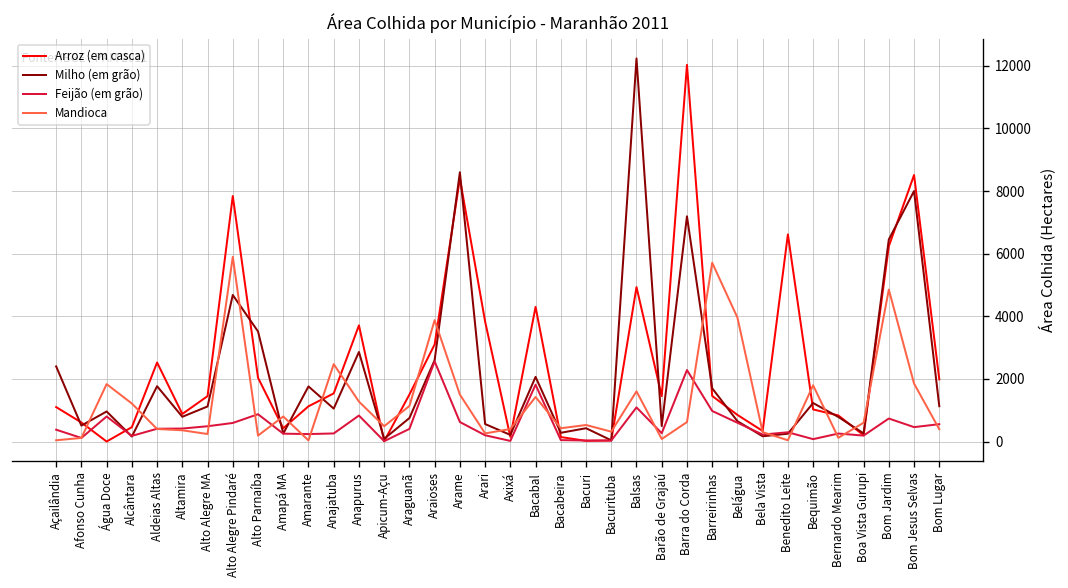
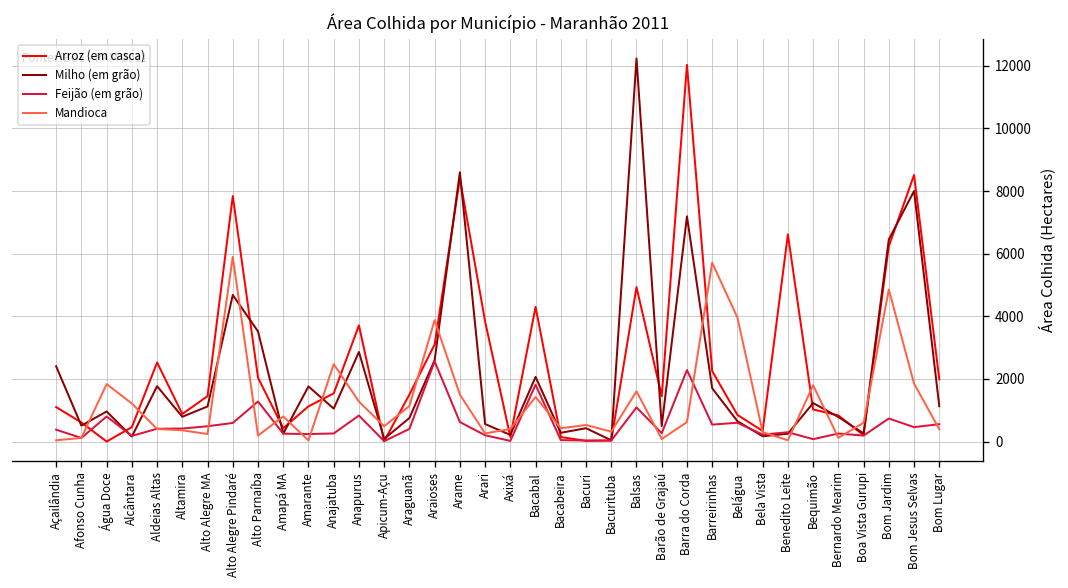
  {
    "Arroz (em casca)": {
      "Açailândia": 1100,
      "Afonso Cunha": 600,
      "Água Doce": 0,
      "Alcântara": 500,
      "Aldeias Altas": 2500,
      "Alto Alegre MA": 1500,
      "Alto Alegre Pindaré": 7800,
      "Alto Parnaíba": 2000,
      "Amapá MA": 400,
      "Amarante": 1100,
      "Anajatuba": 1500,
      "Anapurus": 3700,
      "Araguanã": 1500,
      "Araioses": 3100,
      "Arame": 8400,
      "Arari": 3800,
      "Bacabal": 4300,
      "Bacabeira": 100,
      "Balsas": 4900,
      "Barão de Grajaú": 1500,
      "Barra do Corda": 12000,
-     "Barreirinhas": 1500,
+     "Barreirinhas": 2300,
      "Belágua": 900,
      "Benedito Leite": 6600,
      "Bequimão": 1000,
      "Bom Jardim": 6200,
      "Bom Jesus Selvas": 8500,
      "Bom Lugar": 2000
    },
    "Milho (em grão)": {
      "Açailândia": 2400,
      "Afonso Cunha": 500,
      "Água Doce": 1000,
      "Aldeias Altas": 1800,
      "Alto Alegre MA": 1100,
      "Alto Alegre Pindaré": 4700,
      "Alto Parnaíba": 3500,
      "Amarante": 1800,
      "Anajatuba": 1100,
      "Anapurus": 2900,
      "Araguanã": 800,
      "Arame": 8600,
      "Arari": 600,
      "Bacabal": 2100,
      "Bacabeira": 300,
      "Bacuri": 400,
      "Balsas": 12200,
      "Barão de Grajaú": 500,
      "Barra do Corda": 7200,
      "Barreirinhas": 1700,
      "Bequimão": 1200,
      "Bom Jardim": 6500,
      "Bom Jesus Selvas": 8000,
      "Bom Lugar": 1100
    },
    "Feijão (em grão)": {
      "Açailândia": 400,
      "Água Doce": 800,
      "Alto Alegre MA": 500,
      "Alto Alegre Pindaré": 600,
-     "Alto Parnaíba": 900,
+     "Alto Parnaíba": 1300,
      "Amarante": 200,
      "Anajatuba": 300,
      "Anapurus": 800,
      "Araguanã": 400,
      "Arame": 600,
      "Axixá": 0,
      "Bacabal": 1800,
      "Bacabeira": 0,
      "Balsas": 1100,
      "Barão de Grajaú": 300,
      "Barra do Corda": 2300,
-     "Barreirinhas": 1000,
+     "Barreirinhas": 500,
      "Bequimão": 100,
      "Bernardo Mearim": 300,
      "Bom Jardim": 700,
      "Bom Jesus Selvas": 500,
      "Bom Lugar": 600
    },
    "Mandioca": {
      "Açailândia": 0,
      "Água Doce": 1800,
      "Alcântara": 1200,
      "Alto Alegre MA": 200,
      "Alto Alegre Pindaré": 5900,
      "Alto Parnaíba": 200,
      "Amapá MA": 800,
      "Amarante": 0,
      "Anajatuba": 2500,
      "Anapurus": 1300,
      "Apicum-Açu": 500,
      "Araguanã": 1100,
      "Araioses": 3900,
      "Arame": 1500,
      "Axixá": 400,
      "Bacabal": 1400,
      "Bacabeira": 400,
      "Bacuri": 500,
      "Bacurituba": 300,
      "Balsas": 1600,
      "Barão de Grajaú": 100,
      "Barra do Corda": 600,
      "Barreirinhas": 5700,
      "Belágua": 4000,
      "Benedito Leite": 0,
      "Bequimão": 1800,
      "Bernardo Mearim": 100,
      "Boa Vista Gurupi": 600,
      "Bom Jardim": 4900,
      "Bom Jesus Selvas": 1900,
      "Bom Lugar": 400
    }
  }
